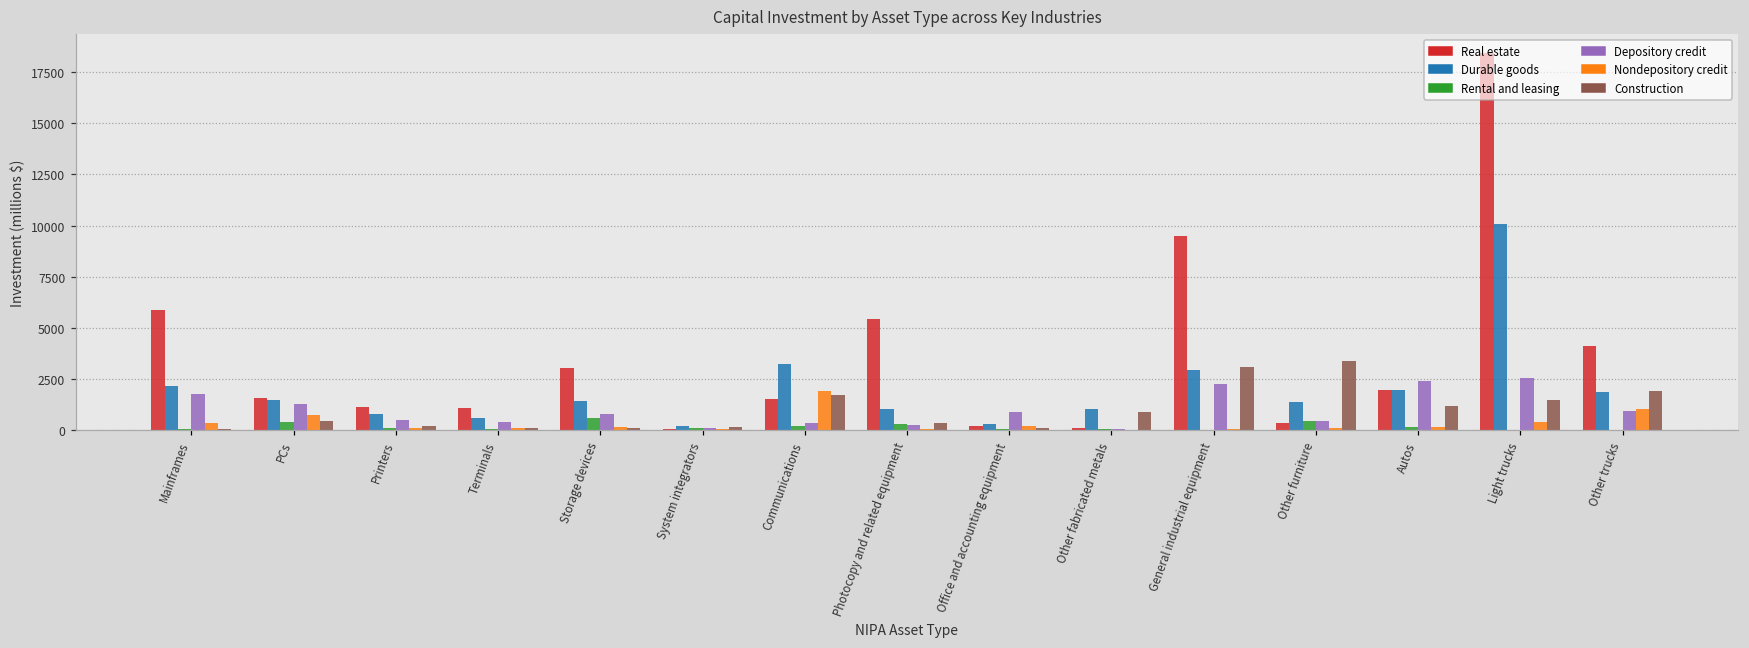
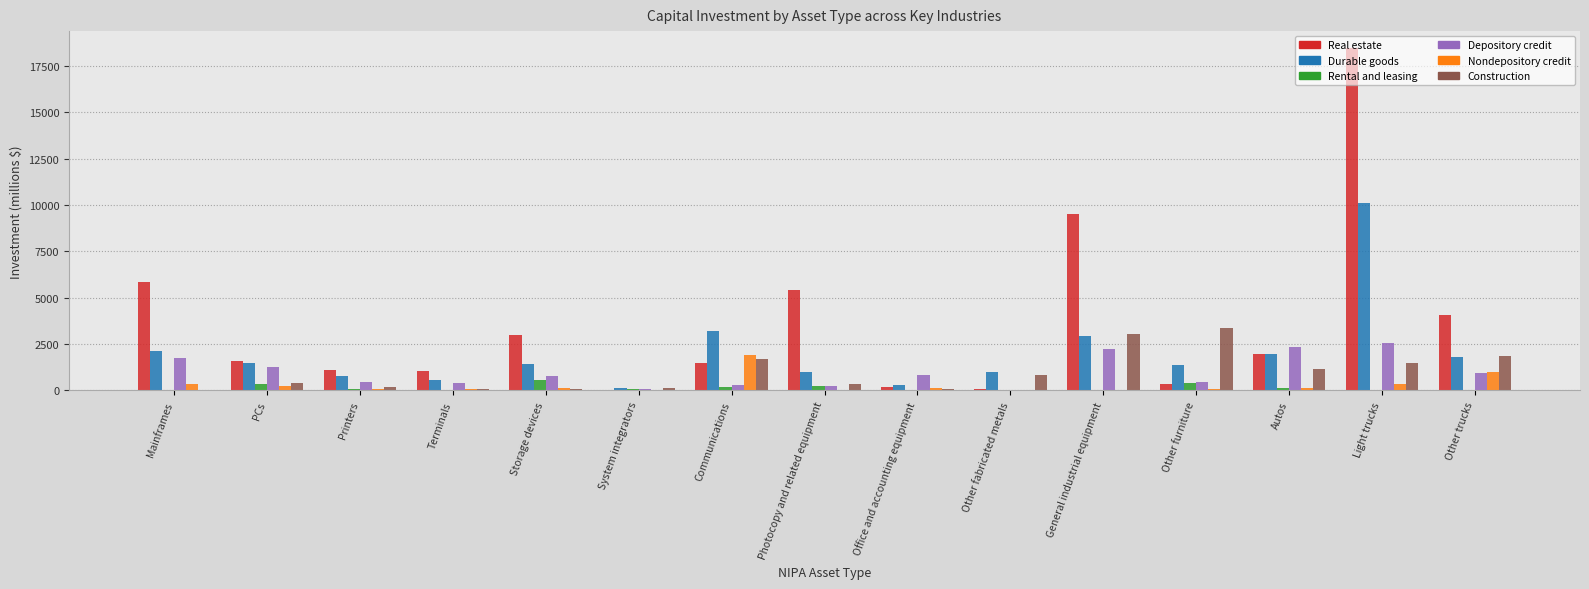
  {
    "Real estate": {
      "Mainframes": 5900,
      "PCs": 1600,
      "Printers": 1100,
      "Terminals": 1100,
      "Storage devices": 3000,
      "Communications": 1500,
      "Photocopy and related equipment": 5400,
      "Office and accounting equipment": 200,
      "General industrial equipment": 9500,
      "Other furniture": 300,
      "Autos": 2000,
      "Other trucks": 4100
    },
    "Durable goods": {
      "Mainframes": 2200,
      "PCs": 1500,
      "Printers": 800,
      "Terminals": 600,
      "Storage devices": 1400,
      "System integrators": 200,
      "Communications": 3200,
      "Photocopy and related equipment": 1000,
      "Office and accounting equipment": 300,
      "Other fabricated metals": 1000,
      "General industrial equipment": 2900,
      "Other furniture": 1400,
      "Autos": 1900,
      "Light trucks": 10100,
      "Other trucks": 1800
    },
    "Rental and leasing": {
      "PCs": 400,
      "Storage devices": 600,
      "Communications": 200,
      "Photocopy and related equipment": 300,
      "Other furniture": 400
    },
    "Depository credit": {
      "Mainframes": 1700,
      "PCs": 1300,
      "Printers": 500,
      "Terminals": 400,
      "Storage devices": 800,
      "Communications": 300,
      "Photocopy and related equipment": 200,
      "Office and accounting equipment": 900,
      "General industrial equipment": 2200,
      "Other furniture": 400,
      "Autos": 2400,
      "Light trucks": 2600,
      "Other trucks": 900
    },
    "Nondepository credit": {
      "Mainframes": 300,
-     "PCs": 700,
+     "PCs": 200,
      "Storage devices": 100,
      "Communications": 1900,
      "Office and accounting equipment": 200,
      "Light trucks": 400,
      "Other trucks": 1000
    },
    "Construction": {
      "PCs": 400,
      "Printers": 200,
      "System integrators": 200,
      "Communications": 1700,
      "Photocopy and related equipment": 300,
      "Other fabricated metals": 800,
      "General industrial equipment": 3100,
      "Other furniture": 3400,
      "Autos": 1200,
      "Light trucks": 1500,
      "Other trucks": 1900
    }
  }
